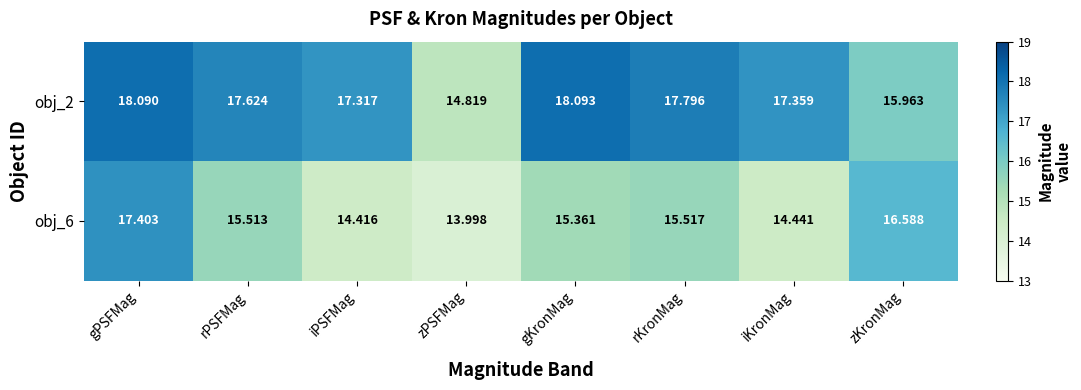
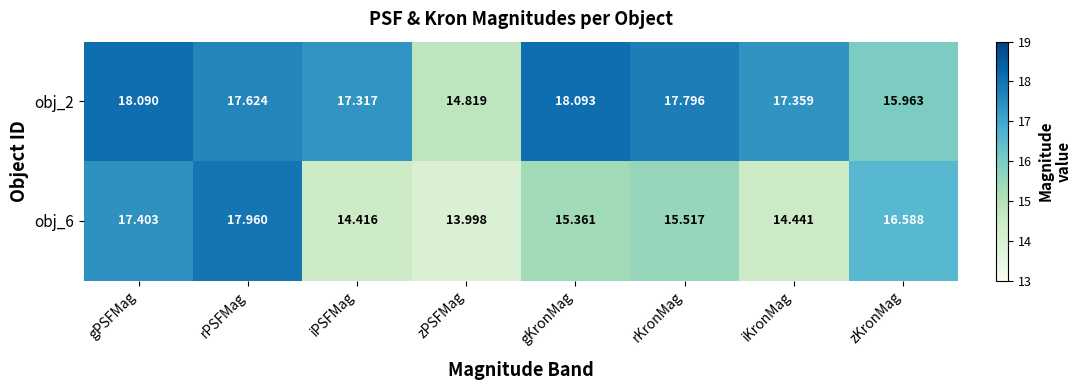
  {
    "obj_2": {
      "gPSFMag": 18.090,
      "rPSFMag": 17.624,
      "iPSFMag": 17.317,
      "zPSFMag": 14.819,
      "gKronMag": 18.093,
      "rKronMag": 17.796,
      "iKronMag": 17.359,
      "zKronMag": 15.963
    },
    "obj_6": {
      "gPSFMag": 17.403,
-     "rPSFMag": 15.513,
+     "rPSFMag": 17.960,
      "iPSFMag": 14.416,
      "zPSFMag": 13.998,
      "gKronMag": 15.361,
      "rKronMag": 15.517,
      "iKronMag": 14.441,
      "zKronMag": 16.588
    }
  }
